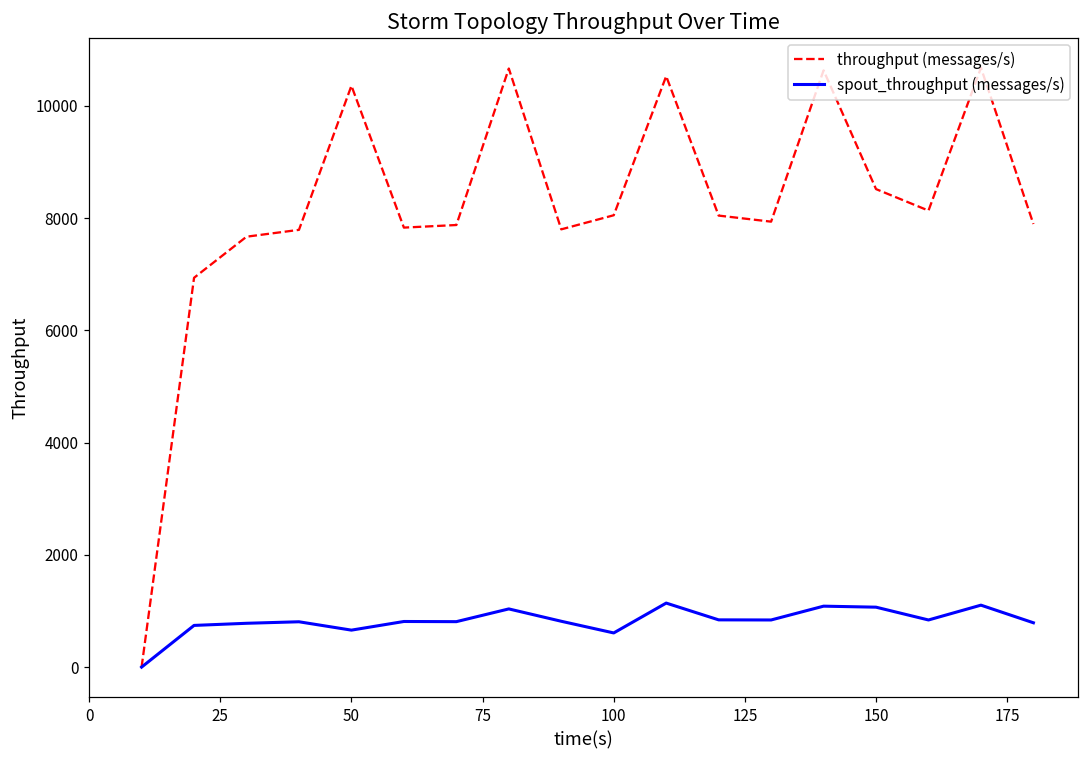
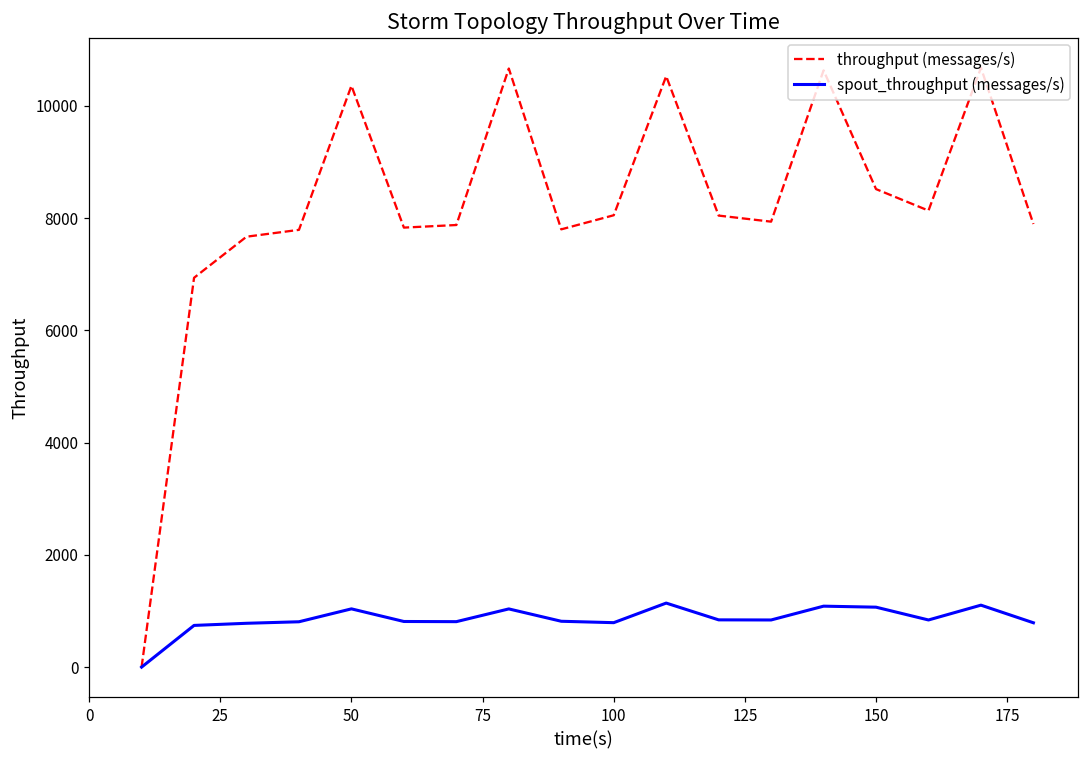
  {
    "throughput (messages/s)": {
      "50": 10400,
      "100": 8100,
      "150": 8500
    },
    "spout_throughput (messages/s)": {
-     "50": 700,
-     "100": 600,
+     "50": 1000,
+     "100": 800,
      "150": 1100
    }
  }
